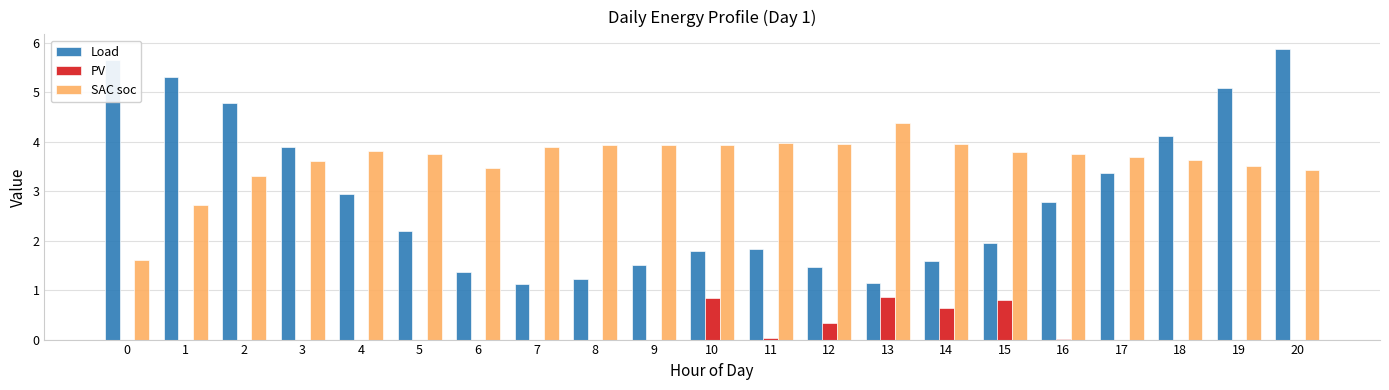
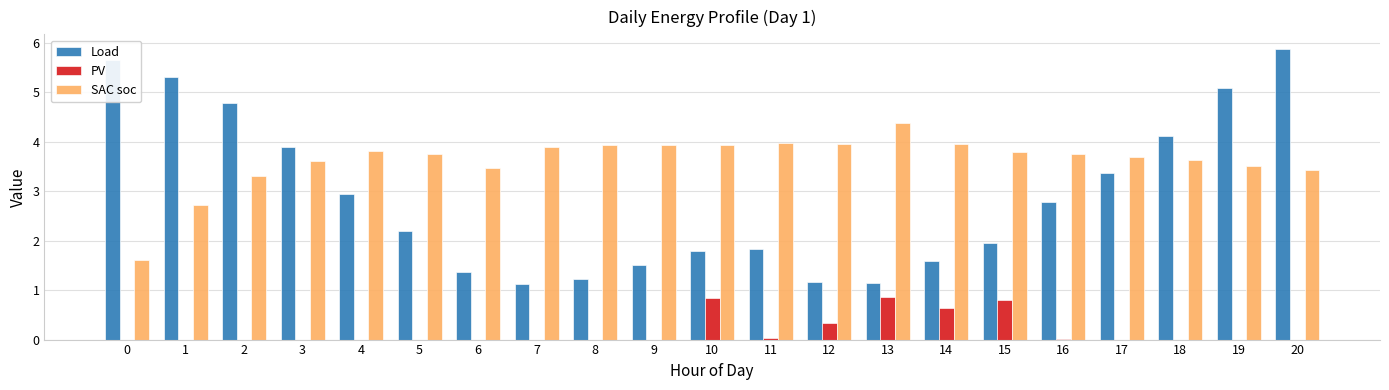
  {
    "Load": {
      "1": 5.3,
      "2": 4.8,
      "3": 3.9,
      "4": 2.9,
      "5": 2.2,
      "6": 1.4,
      "7": 1.1,
      "8": 1.2,
      "9": 1.5,
      "10": 1.8,
      "11": 1.8,
-     "12": 1.5,
+     "12": 1.2,
      "13": 1.1,
      "14": 1.6,
      "15": 2.0,
      "16": 2.8,
      "17": 3.4,
      "18": 4.1,
      "19": 5.1,
      "20": 5.9
    },
    "PV": {
      "0": 0.0,
      "1": 0.0,
      "2": 0.0,
      "3": 0.0,
      "4": 0.0,
      "5": 0.0,
      "6": 0.0,
      "7": 0.0,
      "8": 0.0,
      "10": 0.8,
      "12": 0.3,
      "13": 0.9,
      "14": 0.6,
      "15": 0.8,
      "20": 0.0
    },
    "SAC soc": {
      "0": 1.6,
      "1": 2.7,
      "2": 3.3,
      "3": 3.6,
      "4": 3.8,
      "5": 3.8,
      "6": 3.5,
      "7": 3.9,
      "8": 3.9,
      "9": 3.9,
      "10": 3.9,
      "11": 4.0,
      "12": 4.0,
      "13": 4.4,
      "14": 4.0,
      "15": 3.8,
      "16": 3.7,
      "17": 3.7,
      "18": 3.6,
      "19": 3.5,
      "20": 3.4
    }
  }
